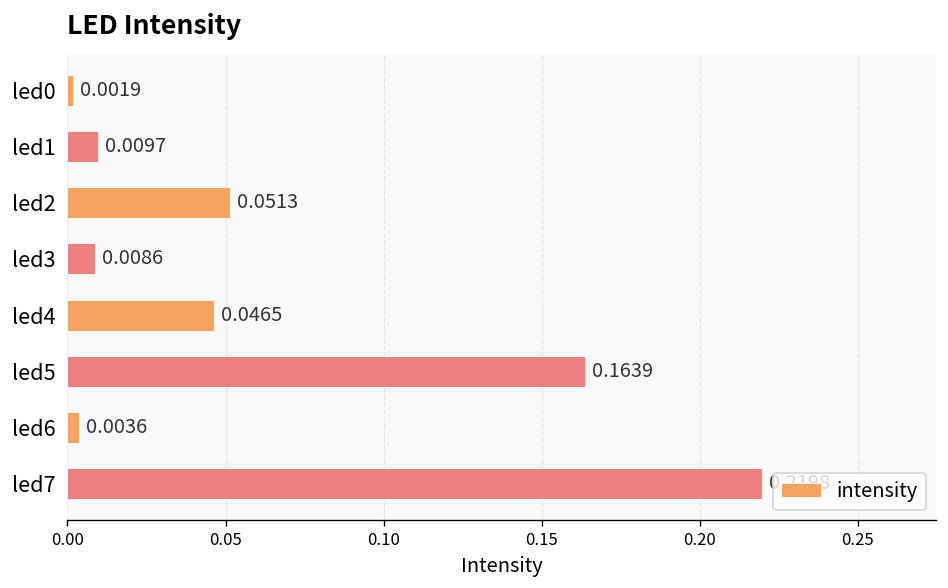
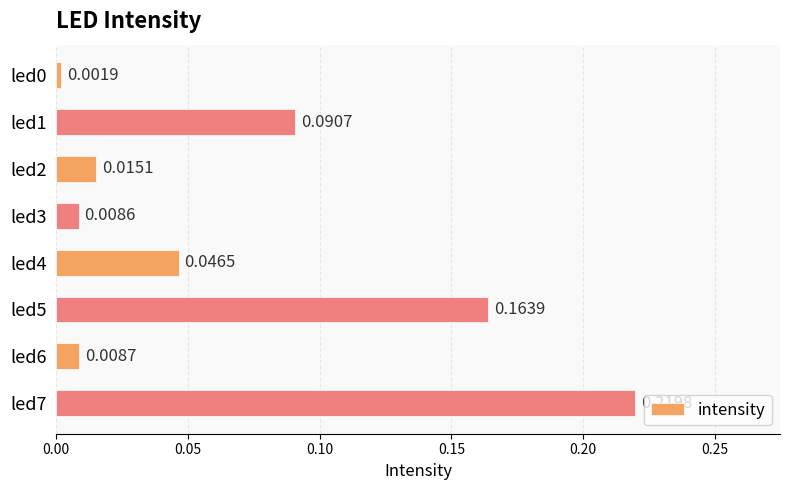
  {
    "led0": 0.0019,
-   "led1": 0.0097,
-   "led2": 0.0513,
+   "led1": 0.0907,
+   "led2": 0.0151,
    "led3": 0.0086,
    "led4": 0.0465,
    "led5": 0.1639,
-   "led6": 0.0036
+   "led6": 0.0087
  }
